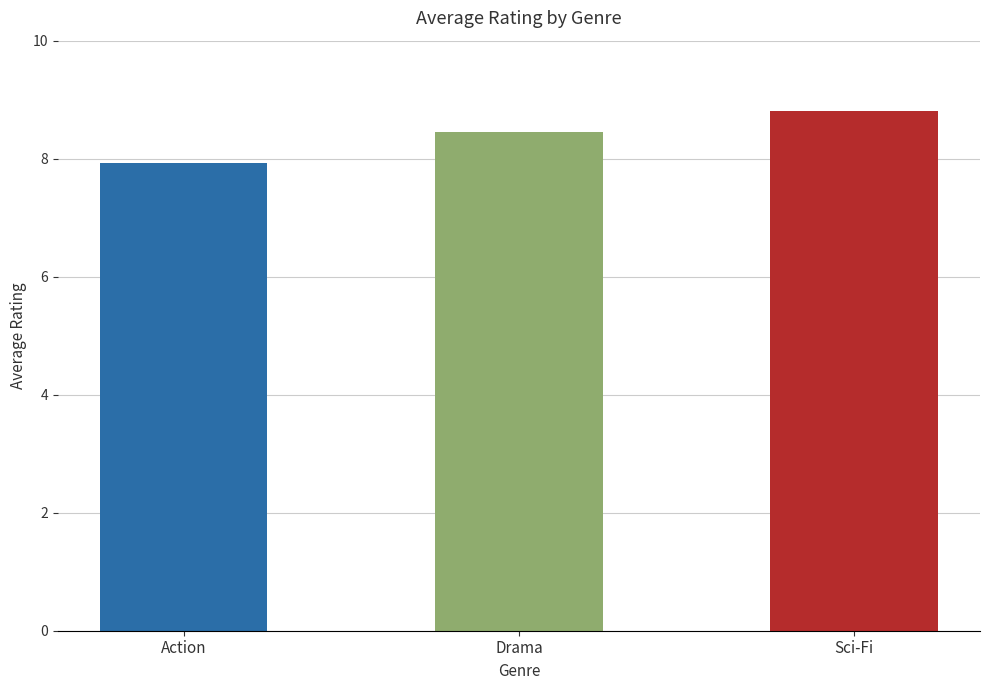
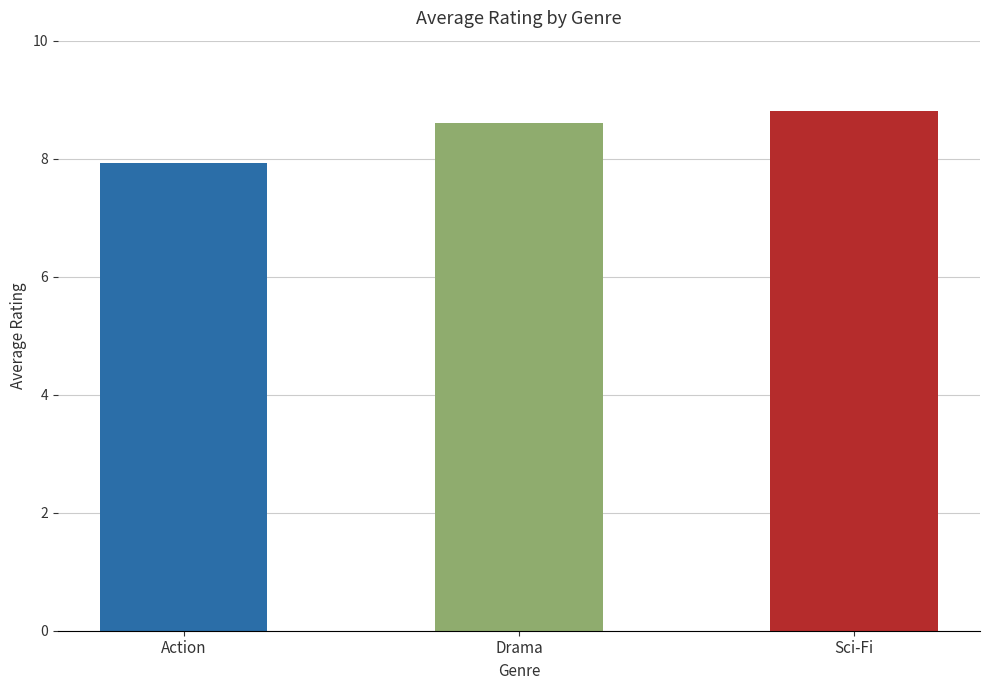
  {
    "Action": 7.9,
-   "Drama": 8.5,
+   "Drama": 8.6,
    "Sci-Fi": 8.8
  }
